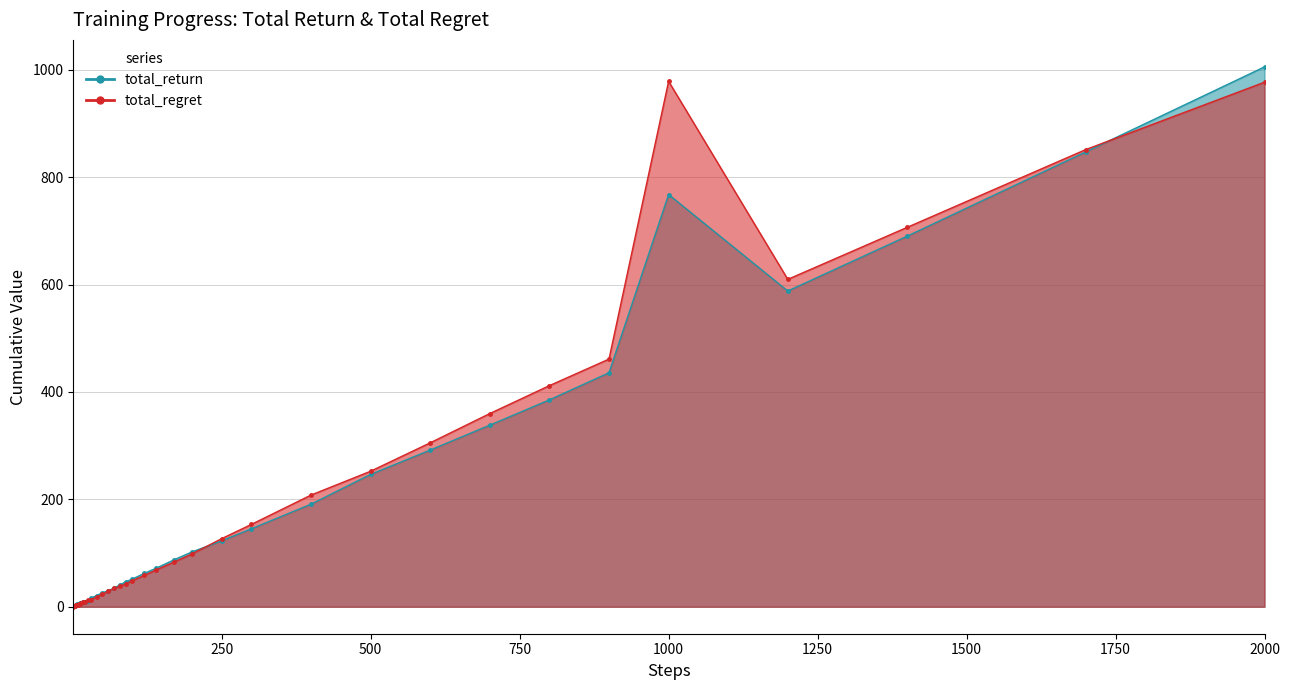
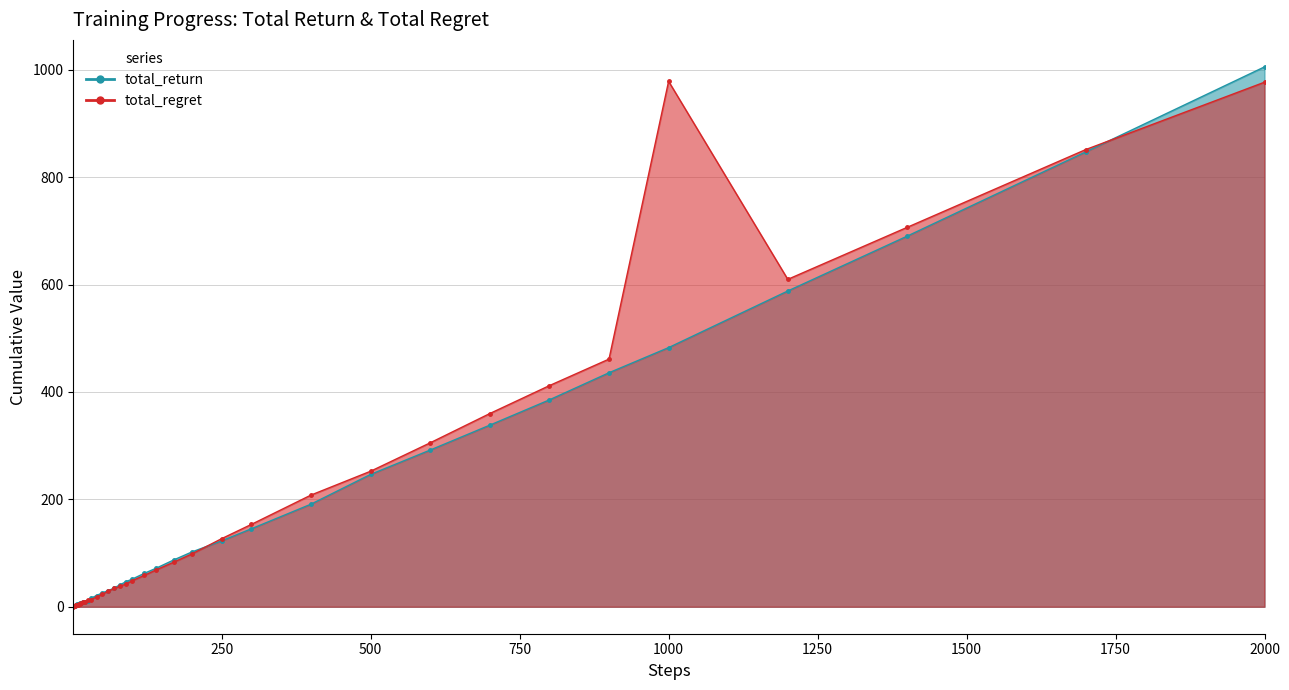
  {
    "total_return": {
      "500": 250,
-     "1000": 770,
+     "1000": 480,
      "2000": 1010
    },
    "total_regret": {
      "500": 250,
      "1000": 980,
      "2000": 980
    }
  }
